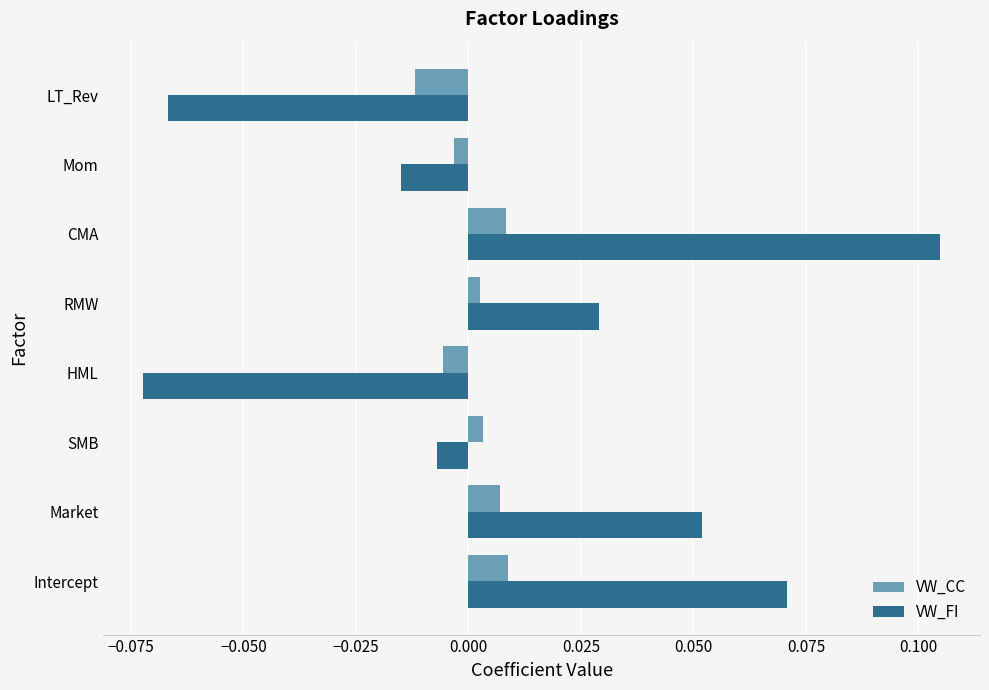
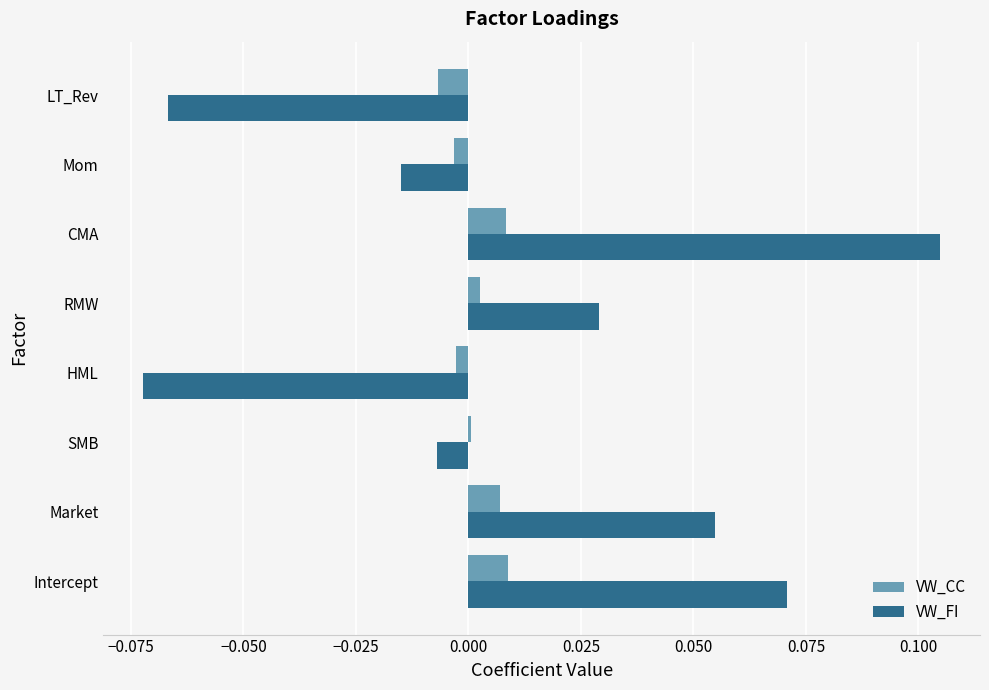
  {
    "VW_CC": {
-     "LT_Rev": -0.012,
+     "LT_Rev": -0.007,
      "Mom": -0.003,
      "CMA": 0.008,
      "RMW": 0.003,
-     "HML": -0.006,
-     "SMB": 0.003,
+     "HML": -0.003,
+     "SMB": 0.001,
      "Market": 0.007,
      "Intercept": 0.009
    },
    "VW_FI": {
      "LT_Rev": -0.067,
      "Mom": -0.015,
      "CMA": 0.105,
      "RMW": 0.029,
      "HML": -0.072,
      "SMB": -0.007,
-     "Market": 0.052,
+     "Market": 0.055,
      "Intercept": 0.071
    }
  }
